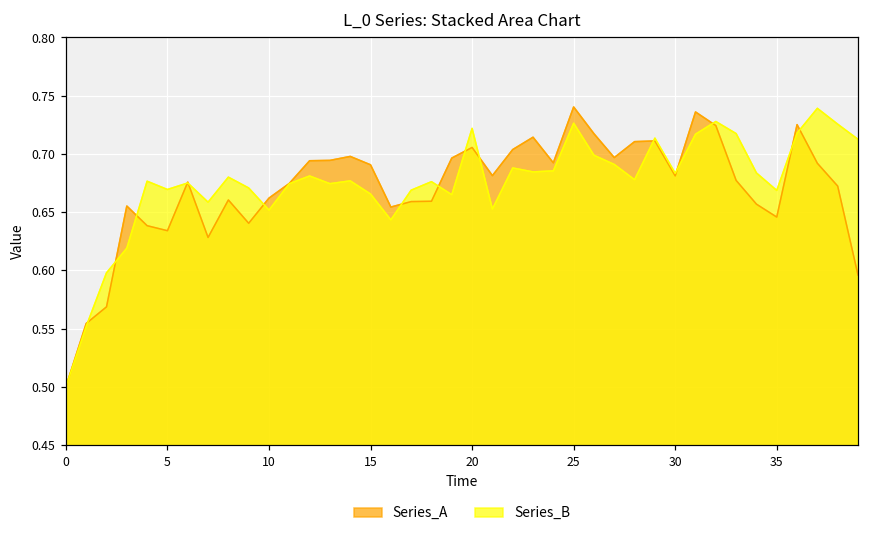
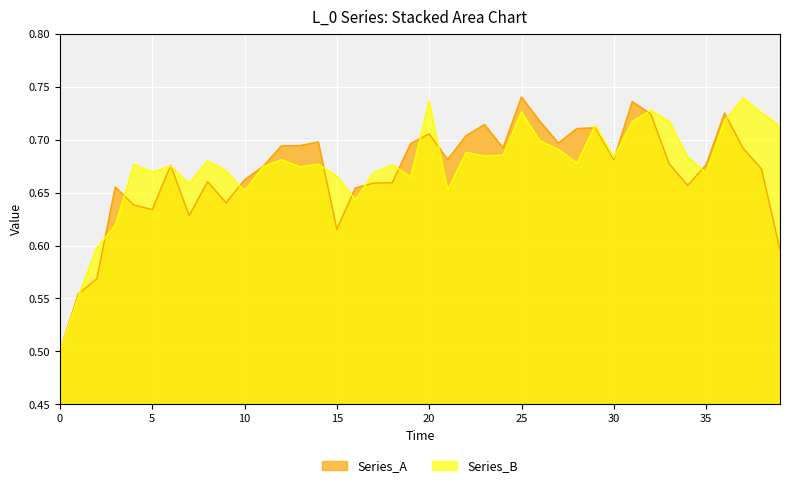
  {
    "Series_A": {
      "5": 0.634,
      "10": 0.662,
-     "15": 0.691,
+     "15": 0.615,
      "20": 0.706,
      "25": 0.740,
-     "35": 0.646
+     "35": 0.676
    },
    "Series_B": {
      "5": 0.669,
      "10": 0.652,
      "15": 0.666,
-     "20": 0.722,
+     "20": 0.736,
      "25": 0.726,
      "35": 0.669
    }
  }
